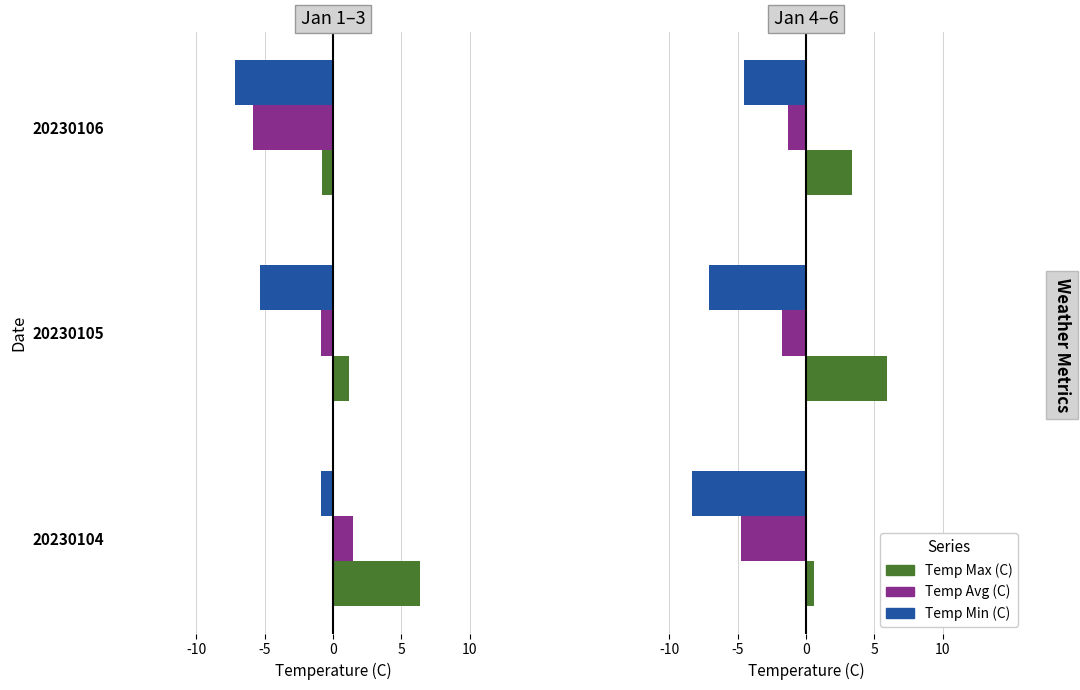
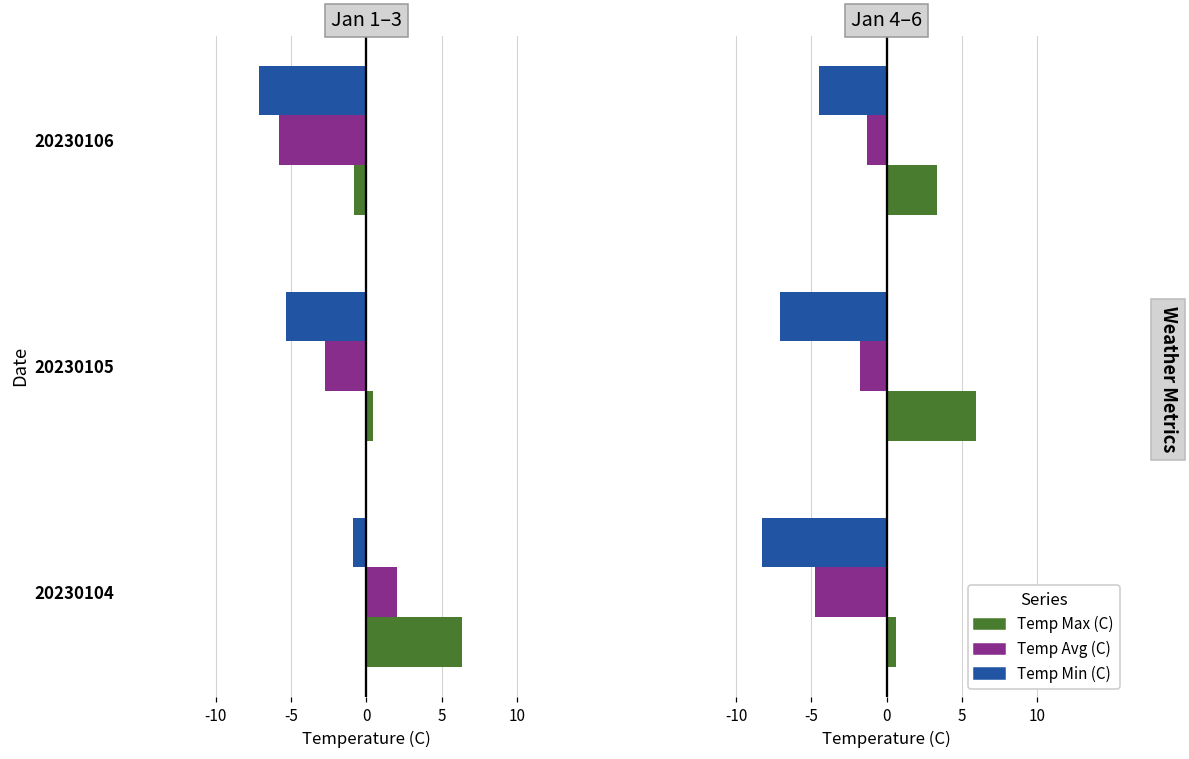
  {
    "Jan 1–3": {
      "Temp Max (C)": {
        "20230106": -0.8,
-       "20230105": 1.2,
+       "20230105": 0.4,
        "20230104": 6.3
      },
      "Temp Avg (C)": {
        "20230106": -5.8,
-       "20230105": -0.9,
-       "20230104": 1.4
+       "20230105": -2.7,
+       "20230104": 2.1
      },
      "Temp Min (C)": {
        "20230106": -7.2,
        "20230105": -5.3,
        "20230104": -0.9
      }
    }
  }
